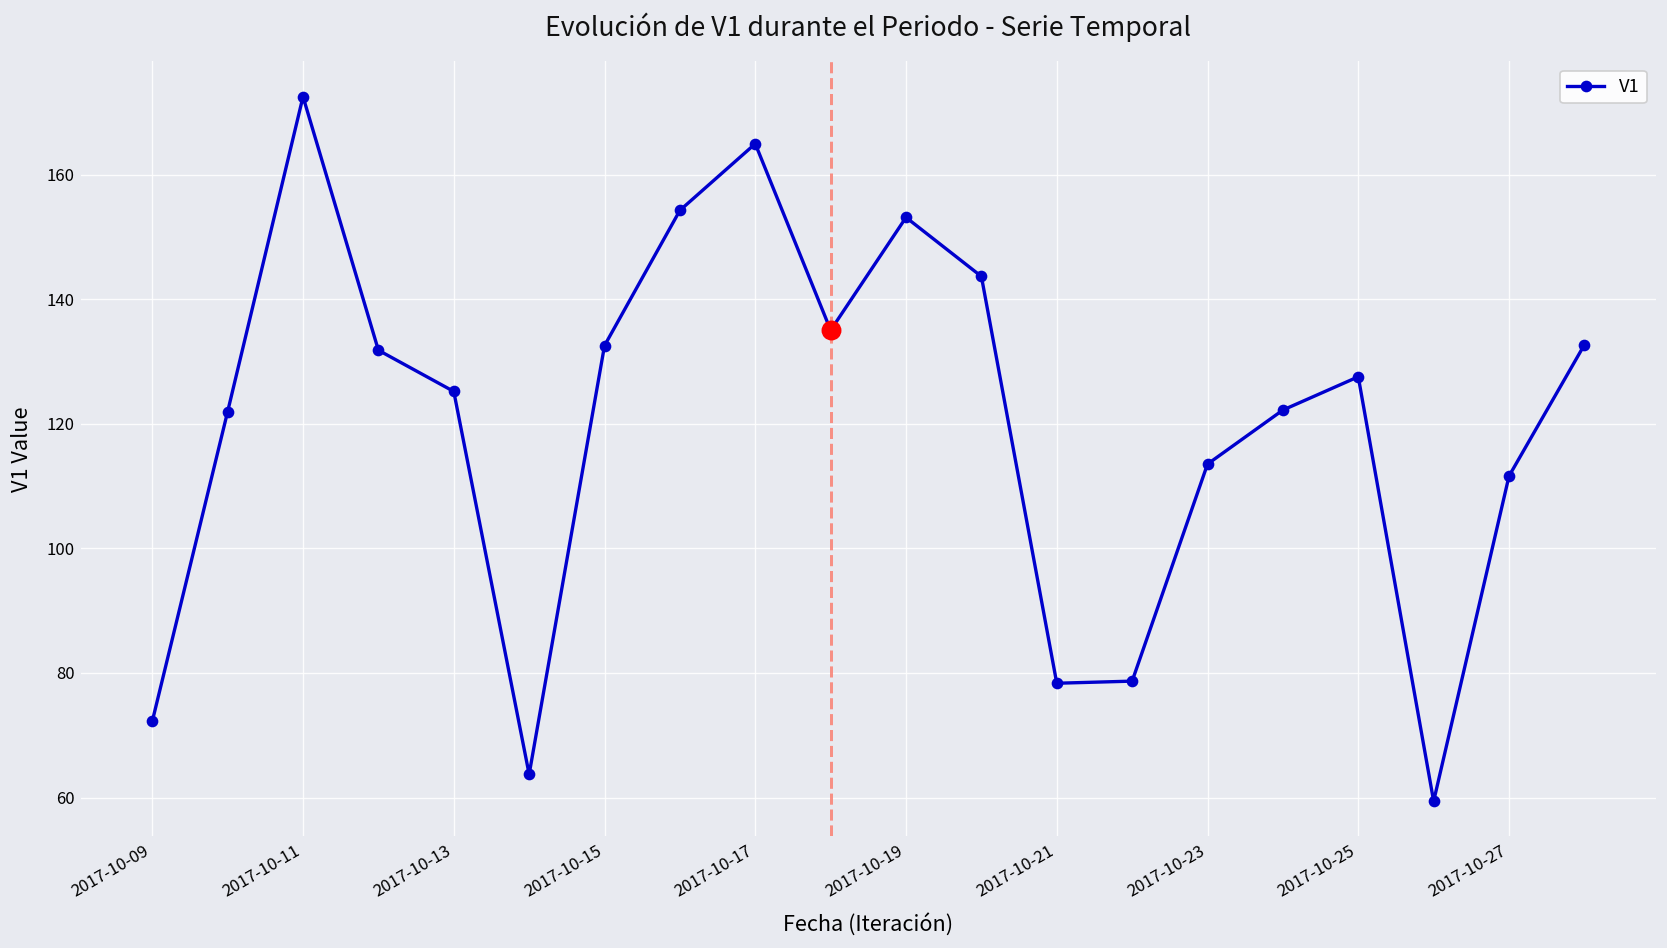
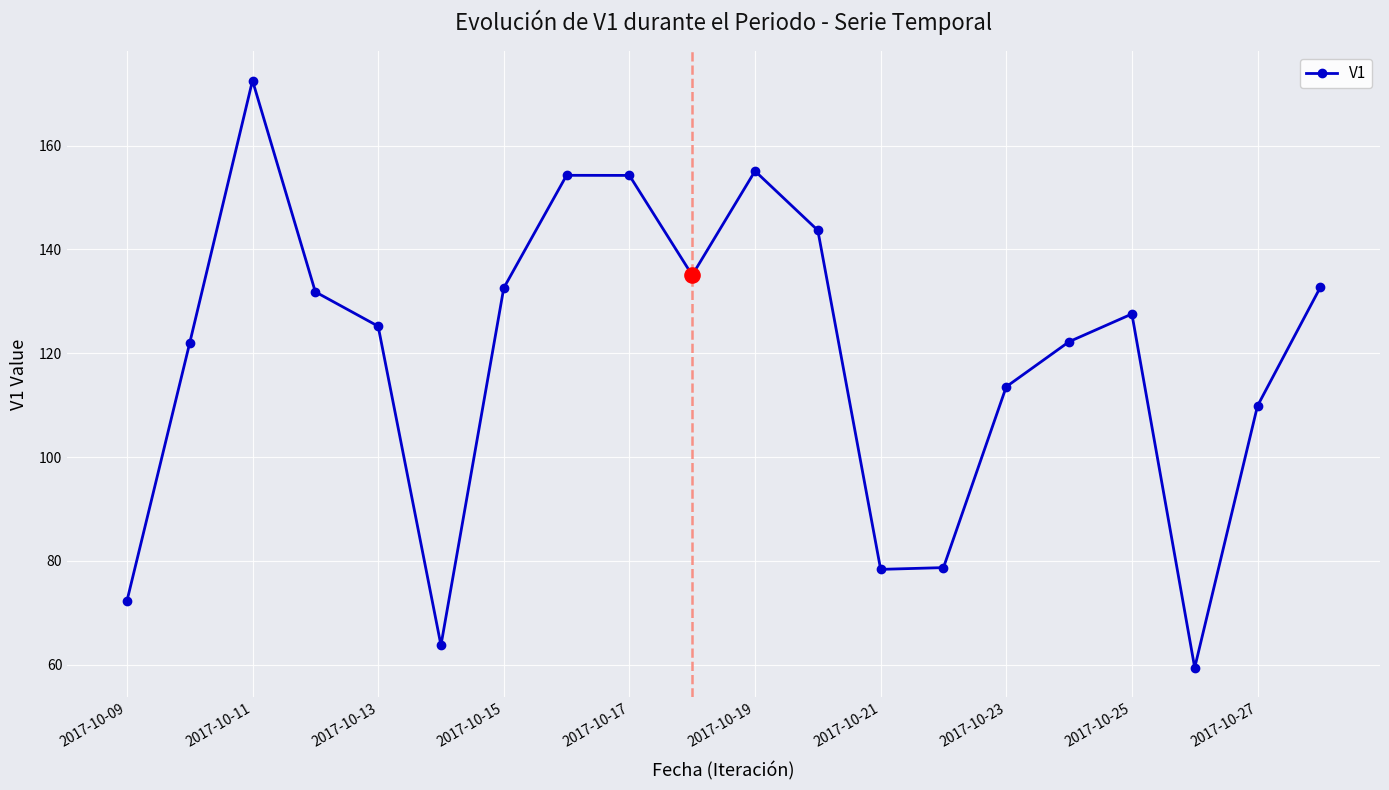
  {
    "V1": {
      "2017-10-09": 72,
      "2017-10-11": 173,
      "2017-10-13": 125,
      "2017-10-15": 133,
-     "2017-10-17": 165,
-     "2017-10-19": 153,
+     "2017-10-17": 154,
+     "2017-10-19": 155,
      "2017-10-21": 78,
      "2017-10-23": 114,
      "2017-10-25": 128,
-     "2017-10-27": 112
+     "2017-10-27": 110
    }
  }
